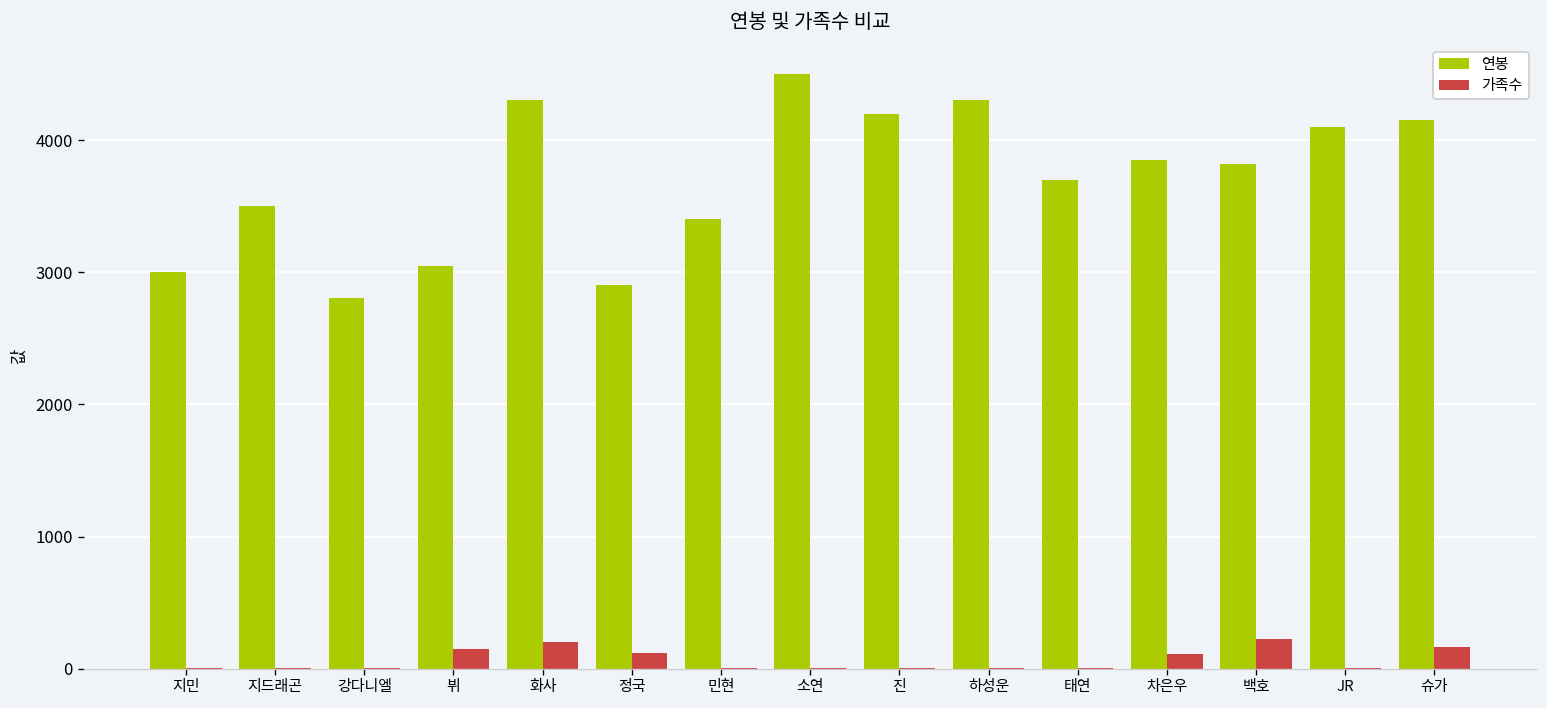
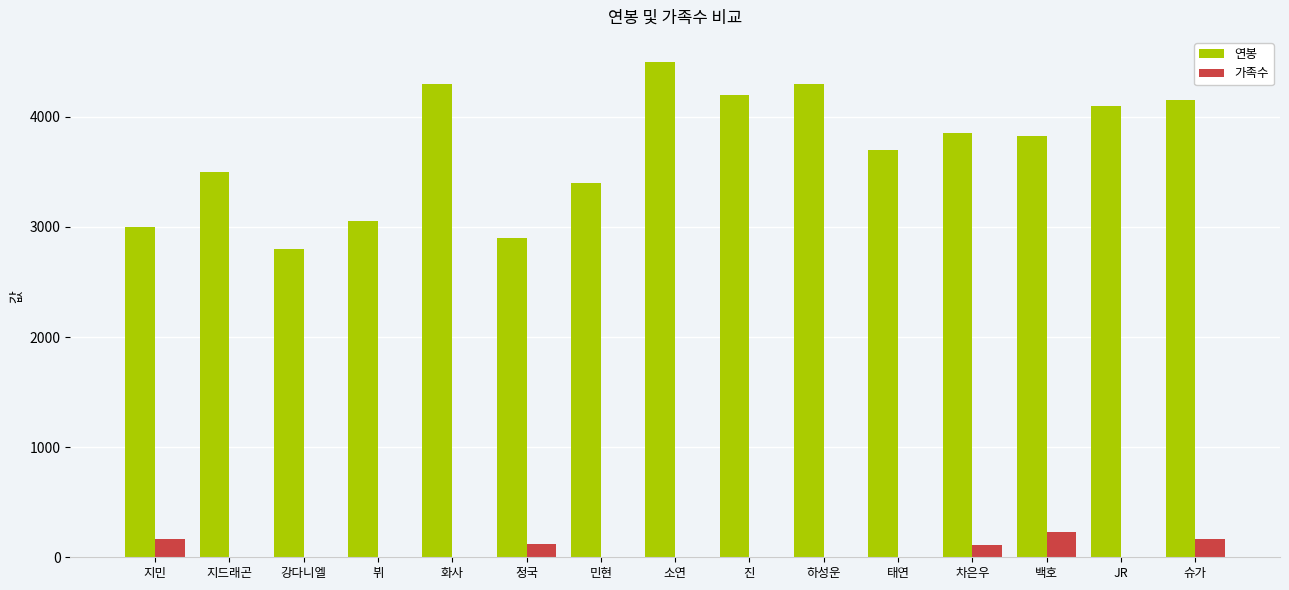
  {
    "연봉": {
      "지민": 3000,
      "지드래곤": 3500,
      "강다니엘": 2800,
      "뷔": 3050,
      "화사": 4300,
      "정국": 2900,
      "민현": 3400,
      "소연": 4500,
      "진": 4200,
      "하성운": 4300,
      "태연": 3700,
      "차은우": 3850,
      "백호": 3820,
      "JR": 4100,
      "슈가": 4150
    },
    "가족수": {
-     "지민": 0,
-     "뷔": 150,
-     "화사": 200,
+     "지민": 170,
+     "뷔": 0,
+     "화사": 0,
      "정국": 120,
      "차은우": 110,
      "백호": 230,
      "슈가": 170
    }
  }
